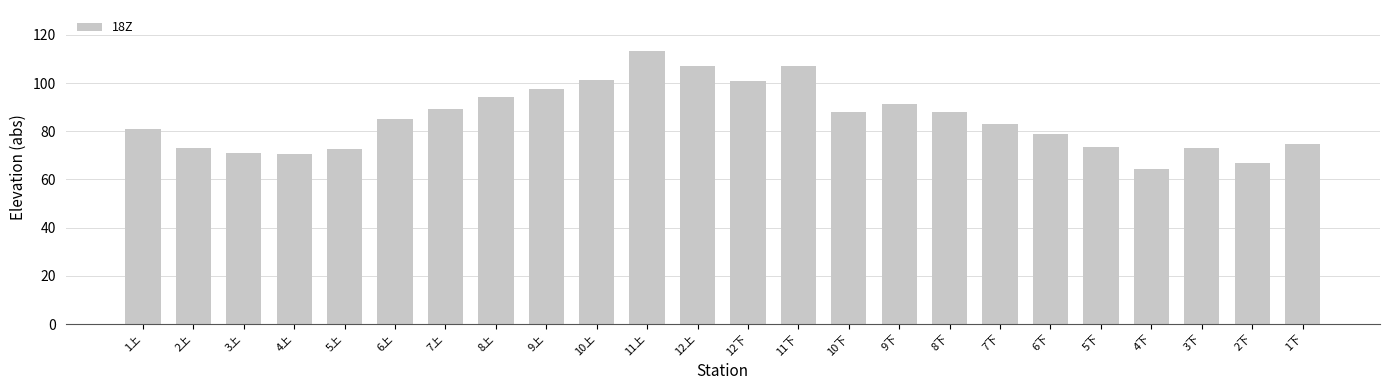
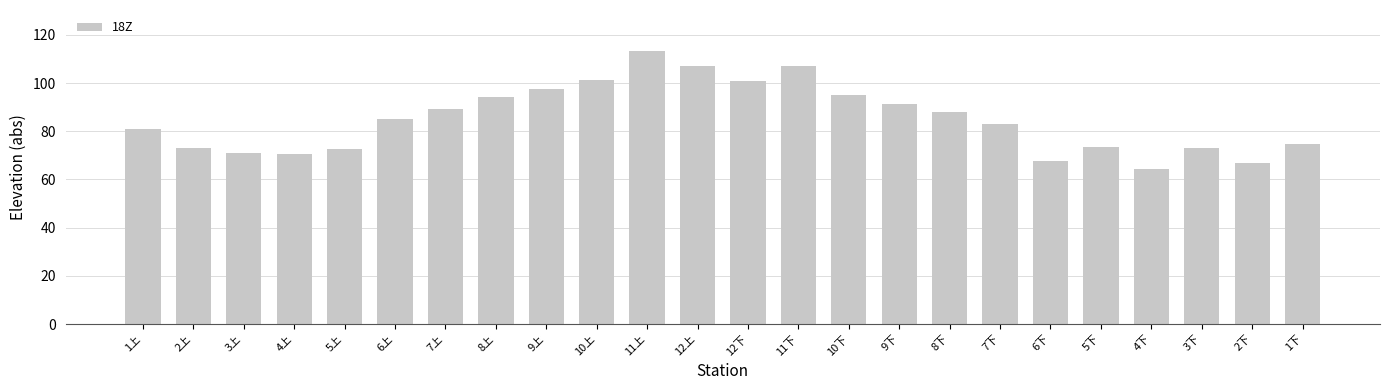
  {
    "1上": 81,
    "2上": 73,
    "3上": 71,
    "4上": 70,
    "5上": 73,
    "6上": 85,
    "7上": 89,
    "8上": 94,
    "9上": 98,
    "10上": 101,
    "11上": 113,
    "12上": 107,
    "12下": 101,
    "11下": 107,
-   "10下": 88,
+   "10下": 95,
    "9下": 91,
    "8下": 88,
    "7下": 83,
-   "6下": 79,
+   "6下": 67,
    "5下": 73,
    "4下": 64,
    "3下": 73,
    "2下": 67,
    "1下": 75
  }
